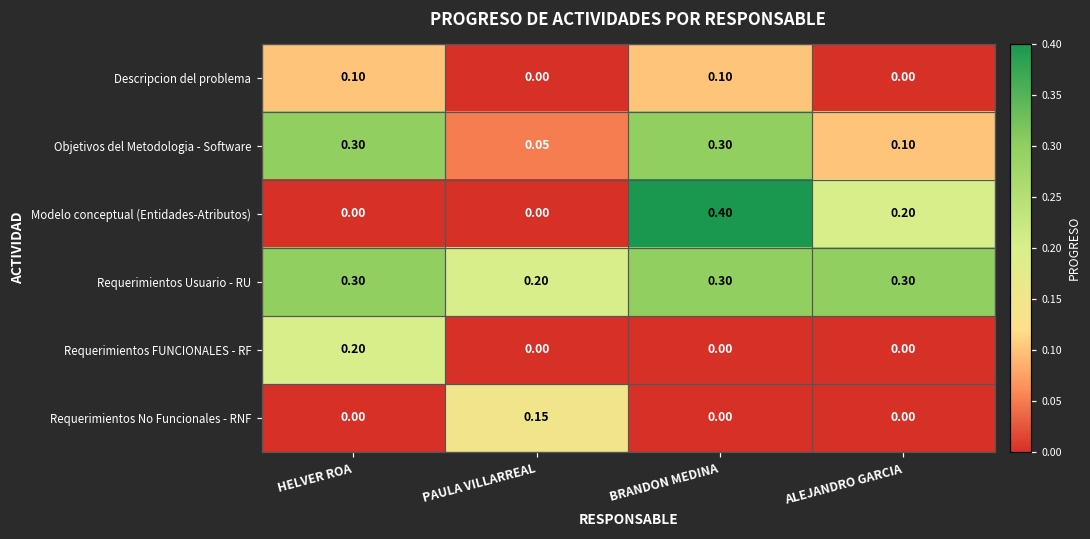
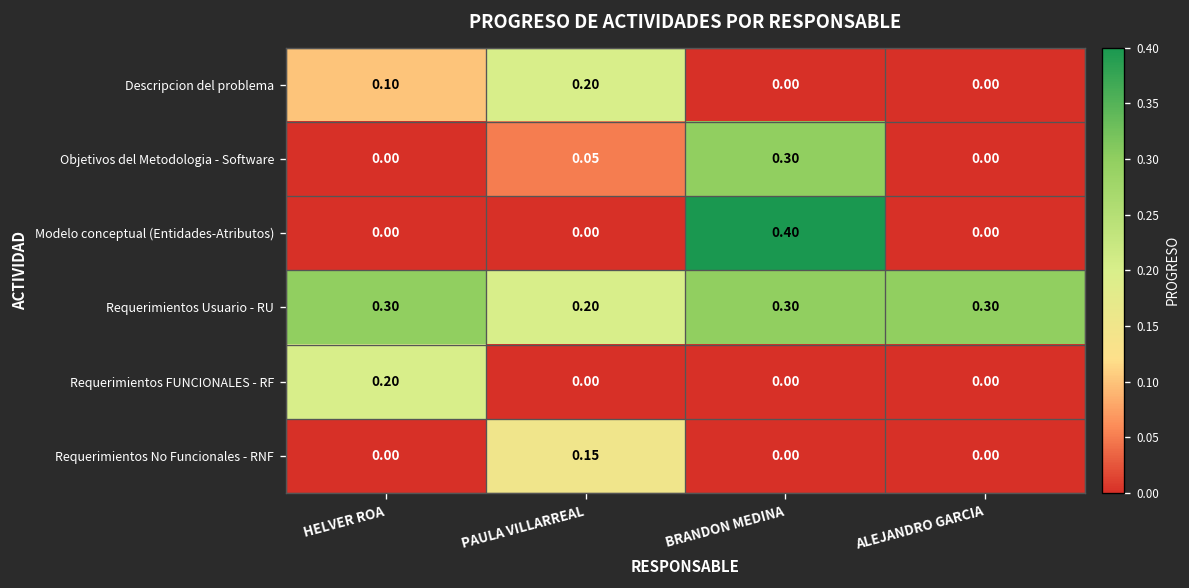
  {
    "Descripcion del problema": {
      "HELVER ROA": 0.10,
-     "PAULA VILLARREAL": 0.00,
-     "BRANDON MEDINA": 0.10,
+     "PAULA VILLARREAL": 0.20,
+     "BRANDON MEDINA": 0.00,
      "ALEJANDRO GARCIA": 0.00
    },
    "Objetivos del Metodologia - Software": {
-     "HELVER ROA": 0.30,
+     "HELVER ROA": 0.00,
      "PAULA VILLARREAL": 0.05,
      "BRANDON MEDINA": 0.30,
-     "ALEJANDRO GARCIA": 0.10
+     "ALEJANDRO GARCIA": 0.00
    },
    "Modelo conceptual (Entidades-Atributos)": {
      "HELVER ROA": 0.00,
      "PAULA VILLARREAL": 0.00,
      "BRANDON MEDINA": 0.40,
-     "ALEJANDRO GARCIA": 0.20
+     "ALEJANDRO GARCIA": 0.00
    },
    "Requerimientos Usuario - RU": {
      "HELVER ROA": 0.30,
      "PAULA VILLARREAL": 0.20,
      "BRANDON MEDINA": 0.30,
      "ALEJANDRO GARCIA": 0.30
    },
    "Requerimientos FUNCIONALES - RF": {
      "HELVER ROA": 0.20,
      "PAULA VILLARREAL": 0.00,
      "BRANDON MEDINA": 0.00,
      "ALEJANDRO GARCIA": 0.00
    },
    "Requerimientos No Funcionales - RNF": {
      "HELVER ROA": 0.00,
      "PAULA VILLARREAL": 0.15,
      "BRANDON MEDINA": 0.00,
      "ALEJANDRO GARCIA": 0.00
    }
  }
